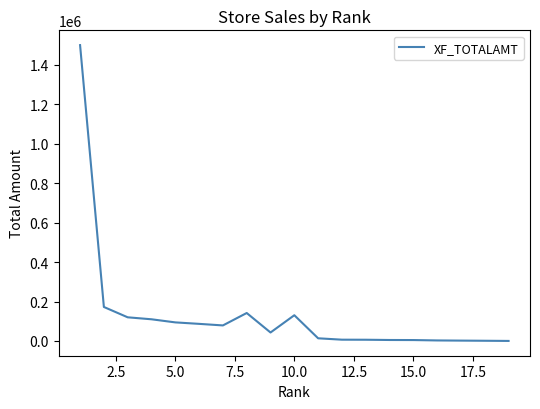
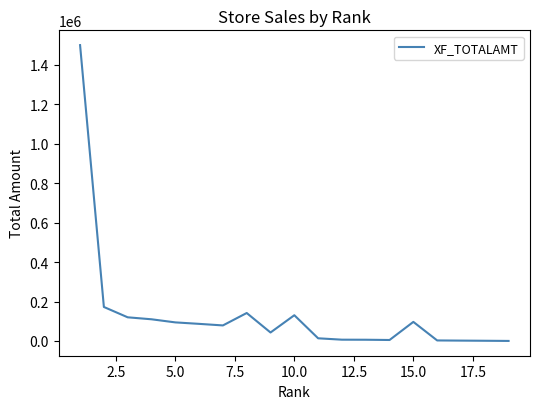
  {
    "5.0": 90000,
    "10.0": 130000,
-   "15.0": 0
+   "15.0": 100000
  }
